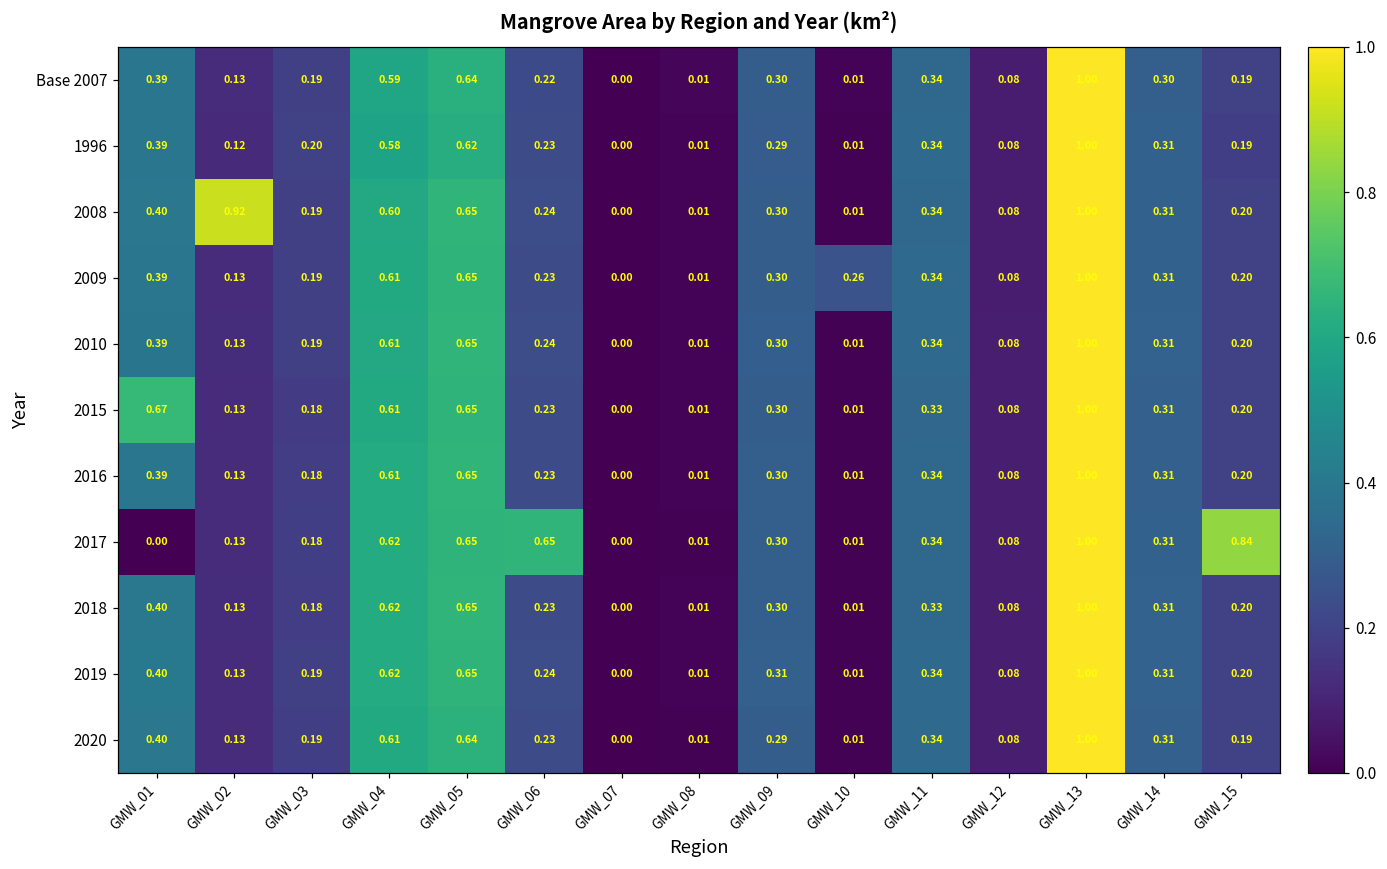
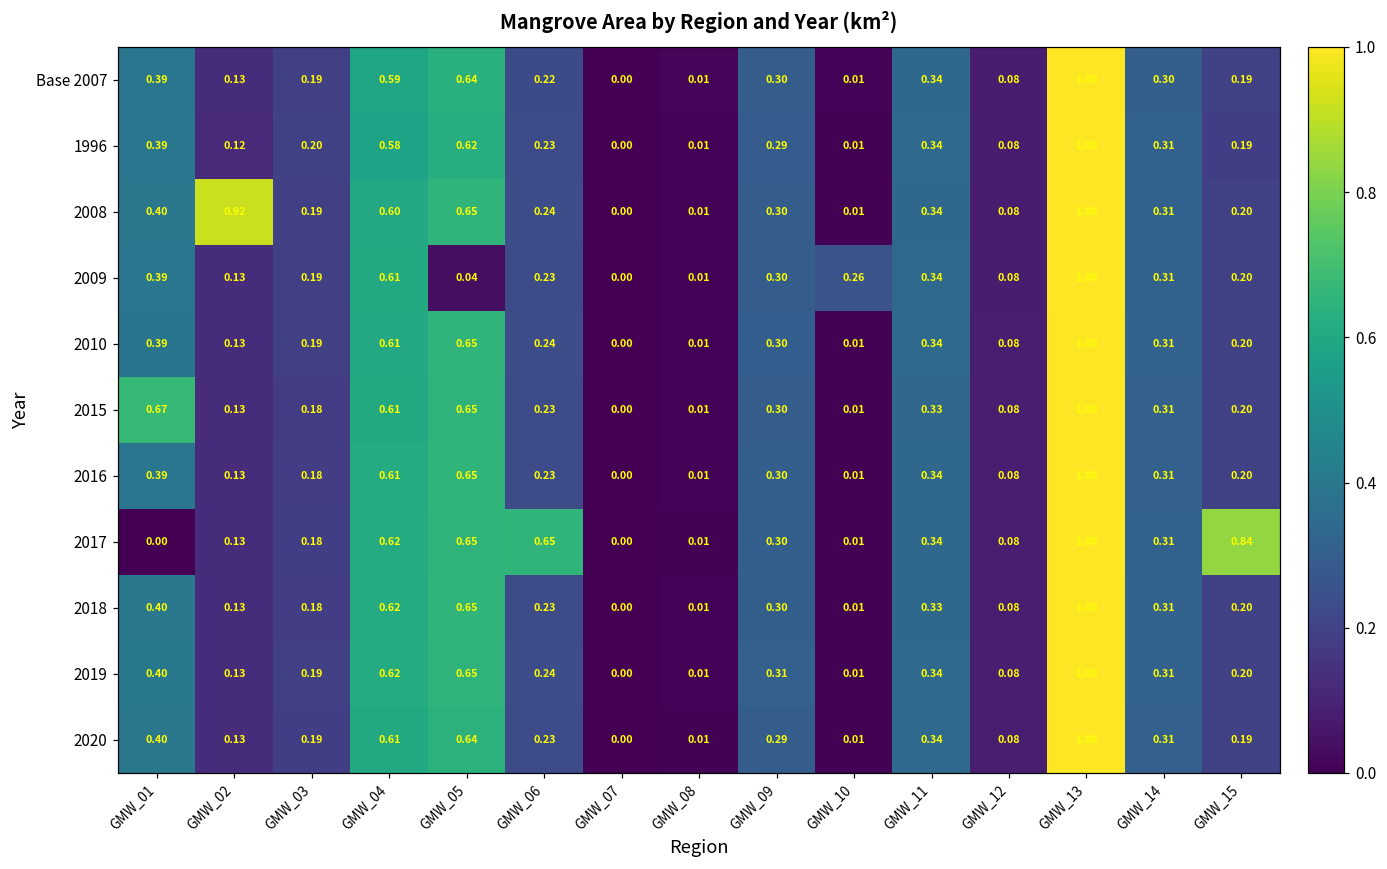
  {
    "Base 2007": {
      "GMW_01": 0.39,
      "GMW_02": 0.13,
      "GMW_03": 0.19,
      "GMW_04": 0.59,
      "GMW_05": 0.64,
      "GMW_06": 0.22,
      "GMW_07": 0.00,
      "GMW_08": 0.01,
      "GMW_09": 0.30,
      "GMW_10": 0.01,
      "GMW_11": 0.34,
      "GMW_12": 0.08,
      "GMW_14": 0.30,
      "GMW_15": 0.19
    },
    "1996": {
      "GMW_01": 0.39,
      "GMW_02": 0.12,
      "GMW_03": 0.20,
      "GMW_04": 0.58,
      "GMW_05": 0.62,
      "GMW_06": 0.23,
      "GMW_07": 0.00,
      "GMW_08": 0.01,
      "GMW_09": 0.29,
      "GMW_10": 0.01,
      "GMW_11": 0.34,
      "GMW_12": 0.08,
      "GMW_14": 0.31,
      "GMW_15": 0.19
    },
    "2008": {
      "GMW_01": 0.40,
      "GMW_02": 0.92,
      "GMW_03": 0.19,
      "GMW_04": 0.60,
      "GMW_05": 0.65,
      "GMW_06": 0.24,
      "GMW_07": 0.00,
      "GMW_08": 0.01,
      "GMW_09": 0.30,
      "GMW_10": 0.01,
      "GMW_11": 0.34,
      "GMW_12": 0.08,
      "GMW_14": 0.31,
      "GMW_15": 0.20
    },
    "2009": {
      "GMW_01": 0.39,
      "GMW_02": 0.13,
      "GMW_03": 0.19,
      "GMW_04": 0.61,
-     "GMW_05": 0.65,
+     "GMW_05": 0.04,
      "GMW_06": 0.23,
      "GMW_07": 0.00,
      "GMW_08": 0.01,
      "GMW_09": 0.30,
      "GMW_10": 0.26,
      "GMW_11": 0.34,
      "GMW_12": 0.08,
      "GMW_14": 0.31,
      "GMW_15": 0.20
    },
    "2010": {
      "GMW_01": 0.39,
      "GMW_02": 0.13,
      "GMW_03": 0.19,
      "GMW_04": 0.61,
      "GMW_05": 0.65,
      "GMW_06": 0.24,
      "GMW_07": 0.00,
      "GMW_08": 0.01,
      "GMW_09": 0.30,
      "GMW_10": 0.01,
      "GMW_11": 0.34,
      "GMW_12": 0.08,
      "GMW_14": 0.31,
      "GMW_15": 0.20
    },
    "2015": {
      "GMW_01": 0.67,
      "GMW_02": 0.13,
      "GMW_03": 0.18,
      "GMW_04": 0.61,
      "GMW_05": 0.65,
      "GMW_06": 0.23,
      "GMW_07": 0.00,
      "GMW_08": 0.01,
      "GMW_09": 0.30,
      "GMW_10": 0.01,
      "GMW_11": 0.33,
      "GMW_12": 0.08,
      "GMW_14": 0.31,
      "GMW_15": 0.20
    },
    "2016": {
      "GMW_01": 0.39,
      "GMW_02": 0.13,
      "GMW_03": 0.18,
      "GMW_04": 0.61,
      "GMW_05": 0.65,
      "GMW_06": 0.23,
      "GMW_07": 0.00,
      "GMW_08": 0.01,
      "GMW_09": 0.30,
      "GMW_10": 0.01,
      "GMW_11": 0.34,
      "GMW_12": 0.08,
      "GMW_14": 0.31,
      "GMW_15": 0.20
    },
    "2017": {
      "GMW_01": 0.00,
      "GMW_02": 0.13,
      "GMW_03": 0.18,
      "GMW_04": 0.62,
      "GMW_05": 0.65,
      "GMW_06": 0.65,
      "GMW_07": 0.00,
      "GMW_08": 0.01,
      "GMW_09": 0.30,
      "GMW_10": 0.01,
      "GMW_11": 0.34,
      "GMW_12": 0.08,
      "GMW_14": 0.31,
      "GMW_15": 0.84
    },
    "2018": {
      "GMW_01": 0.40,
      "GMW_02": 0.13,
      "GMW_03": 0.18,
      "GMW_04": 0.62,
      "GMW_05": 0.65,
      "GMW_06": 0.23,
      "GMW_07": 0.00,
      "GMW_08": 0.01,
      "GMW_09": 0.30,
      "GMW_10": 0.01,
      "GMW_11": 0.33,
      "GMW_12": 0.08,
      "GMW_14": 0.31,
      "GMW_15": 0.20
    },
    "2019": {
      "GMW_01": 0.40,
      "GMW_02": 0.13,
      "GMW_03": 0.19,
      "GMW_04": 0.62,
      "GMW_05": 0.65,
      "GMW_06": 0.24,
      "GMW_07": 0.00,
      "GMW_08": 0.01,
      "GMW_09": 0.31,
      "GMW_10": 0.01,
      "GMW_11": 0.34,
      "GMW_12": 0.08,
      "GMW_14": 0.31,
      "GMW_15": 0.20
    },
    "2020": {
      "GMW_01": 0.40,
      "GMW_02": 0.13,
      "GMW_03": 0.19,
      "GMW_04": 0.61,
      "GMW_05": 0.64,
      "GMW_06": 0.23,
      "GMW_07": 0.00,
      "GMW_08": 0.01,
      "GMW_09": 0.29,
      "GMW_10": 0.01,
      "GMW_11": 0.34,
      "GMW_12": 0.08,
      "GMW_14": 0.31,
      "GMW_15": 0.19
    }
  }
